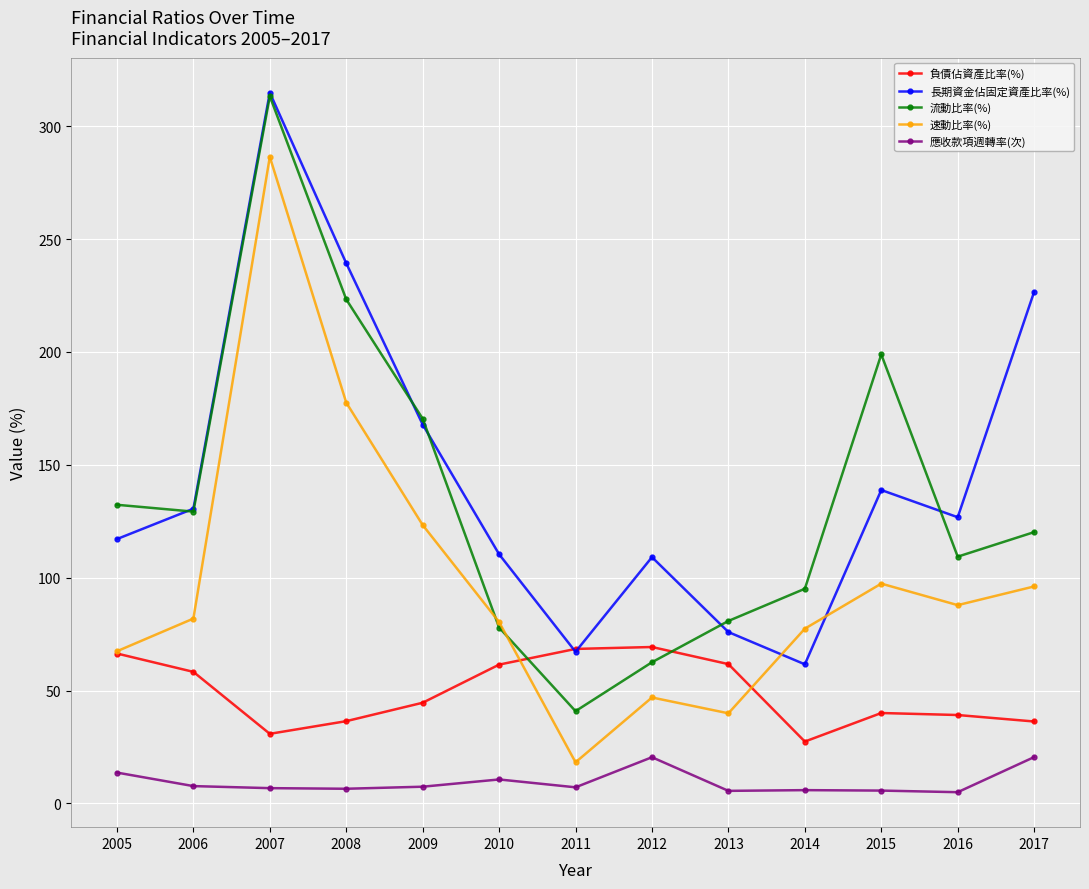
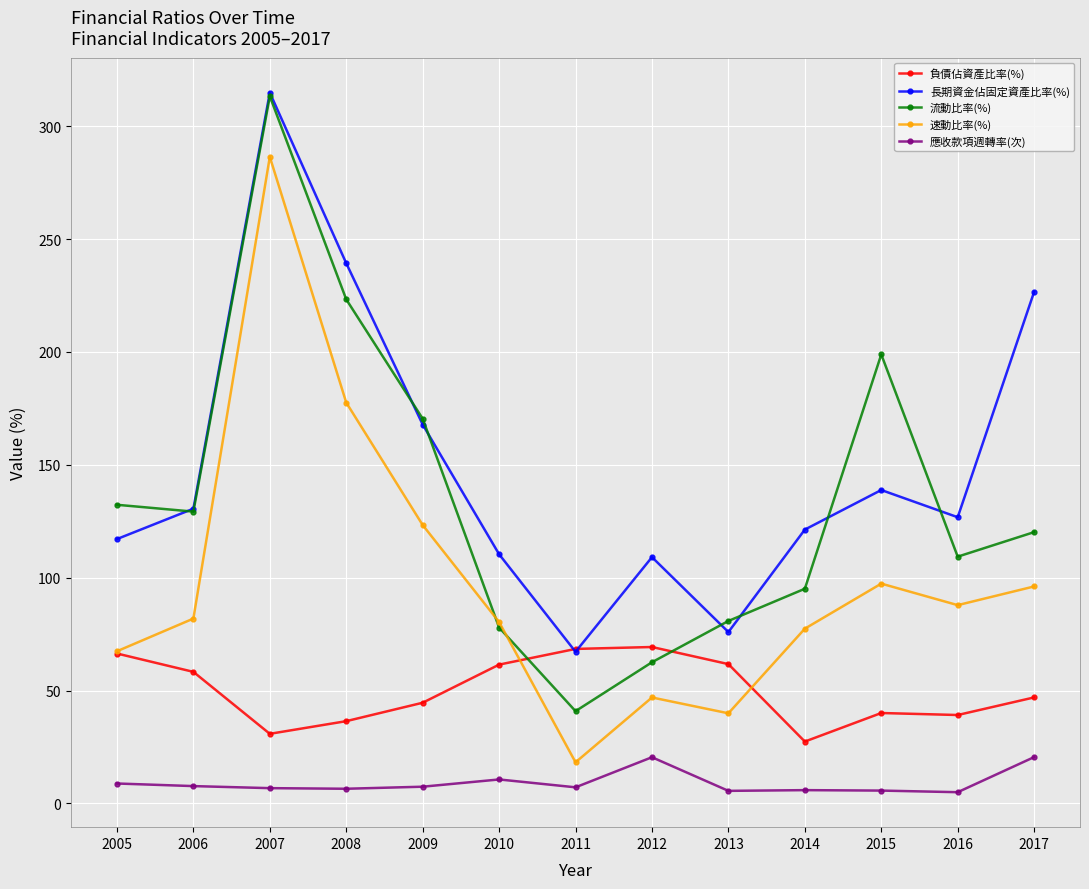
  {
    "負債佔資產比率(%)": {
      "2006": 58,
      "2007": 31,
      "2008": 36,
      "2009": 45,
      "2010": 61,
      "2011": 68,
      "2012": 69,
      "2013": 62,
      "2014": 27,
      "2015": 40,
      "2016": 39,
-     "2017": 36
+     "2017": 47
    },
    "長期資金佔固定資產比率(%)": {
      "2005": 117,
      "2006": 131,
      "2007": 315,
      "2008": 239,
      "2009": 168,
      "2010": 110,
      "2011": 67,
      "2012": 109,
      "2013": 76,
-     "2014": 62,
+     "2014": 121,
      "2015": 139,
      "2016": 127,
      "2017": 227
    },
    "流動比率(%)": {
      "2005": 132,
      "2006": 129,
      "2007": 313,
      "2008": 223,
      "2009": 170,
      "2010": 78,
      "2011": 41,
      "2012": 63,
      "2013": 81,
      "2014": 95,
      "2015": 199,
      "2016": 109,
      "2017": 120
    },
    "速動比率(%)": {
      "2006": 82,
      "2007": 286,
      "2008": 178,
      "2009": 123,
      "2010": 80,
      "2011": 18,
      "2012": 47,
      "2013": 40,
      "2014": 77,
      "2015": 97,
      "2016": 88,
      "2017": 96
    },
    "應收款項週轉率(次)": {
-     "2005": 14,
+     "2005": 9,
      "2006": 8,
      "2007": 7,
      "2008": 6,
      "2009": 7,
      "2010": 11,
      "2011": 7,
      "2012": 20,
      "2013": 6,
      "2014": 6,
      "2015": 6,
      "2016": 5,
      "2017": 21
    }
  }
